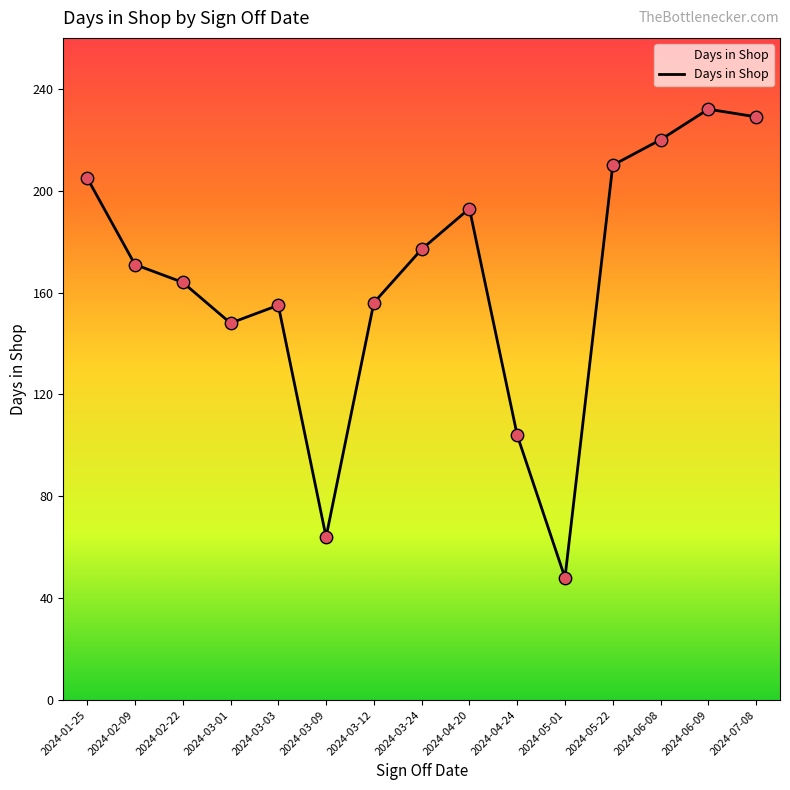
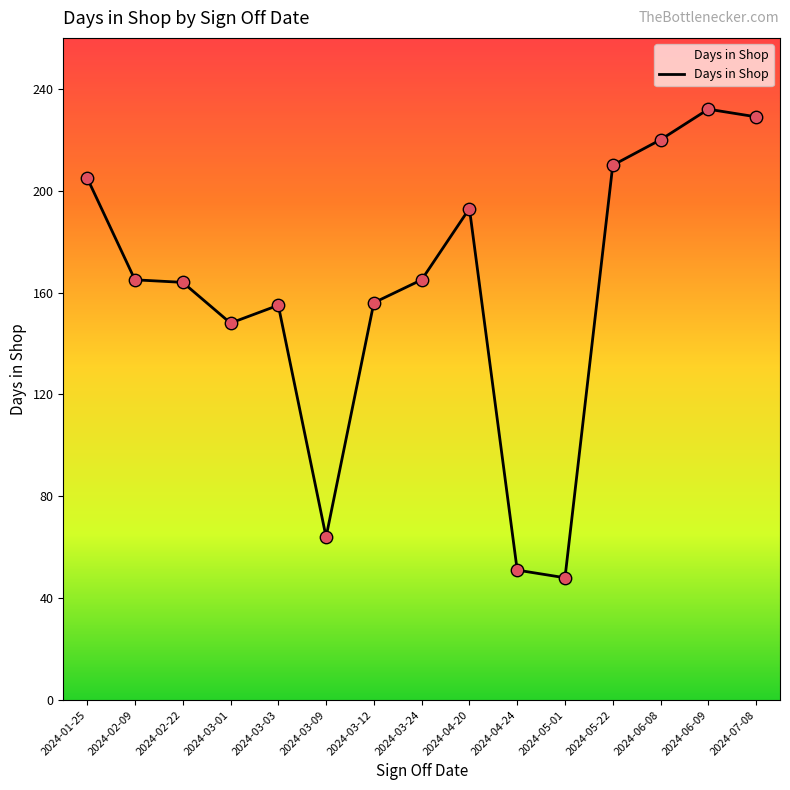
  {
    "2024-01-25": 205,
-   "2024-02-09": 171,
+   "2024-02-09": 165,
    "2024-02-22": 164,
    "2024-03-01": 148,
    "2024-03-03": 155,
    "2024-03-09": 64,
    "2024-03-12": 156,
-   "2024-03-24": 177,
+   "2024-03-24": 165,
    "2024-04-20": 193,
-   "2024-04-24": 104,
+   "2024-04-24": 51,
    "2024-05-01": 48,
    "2024-05-22": 210,
    "2024-06-08": 220,
    "2024-06-09": 232,
    "2024-07-08": 229
  }
